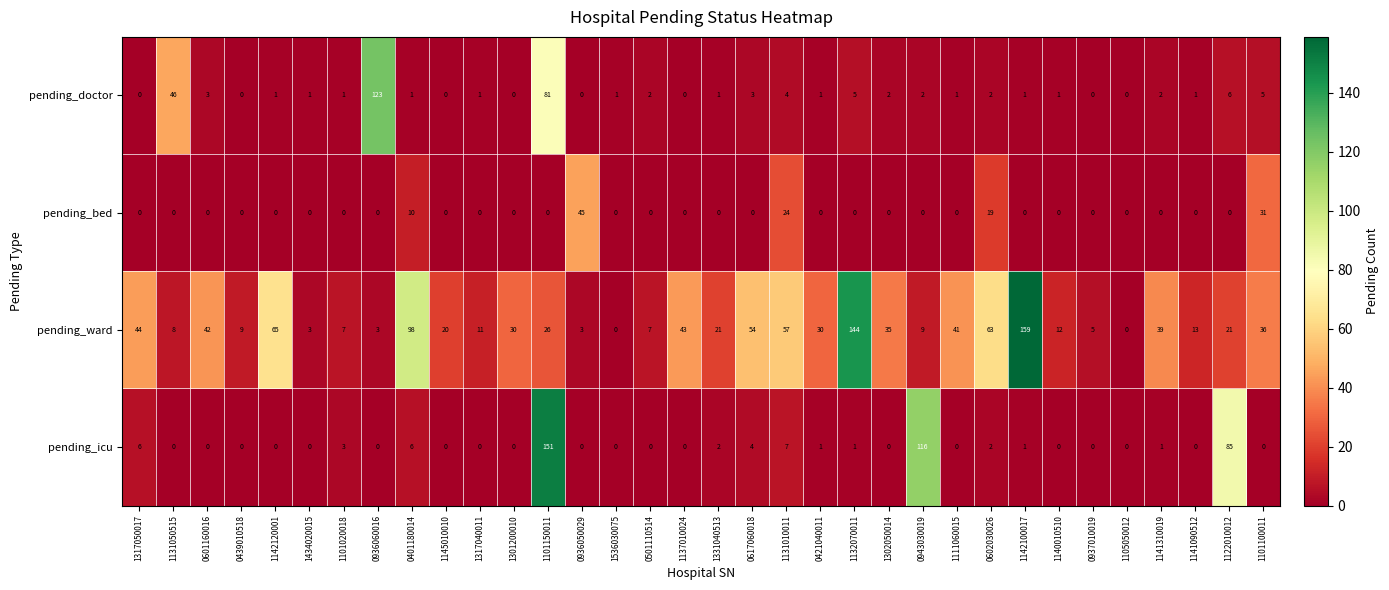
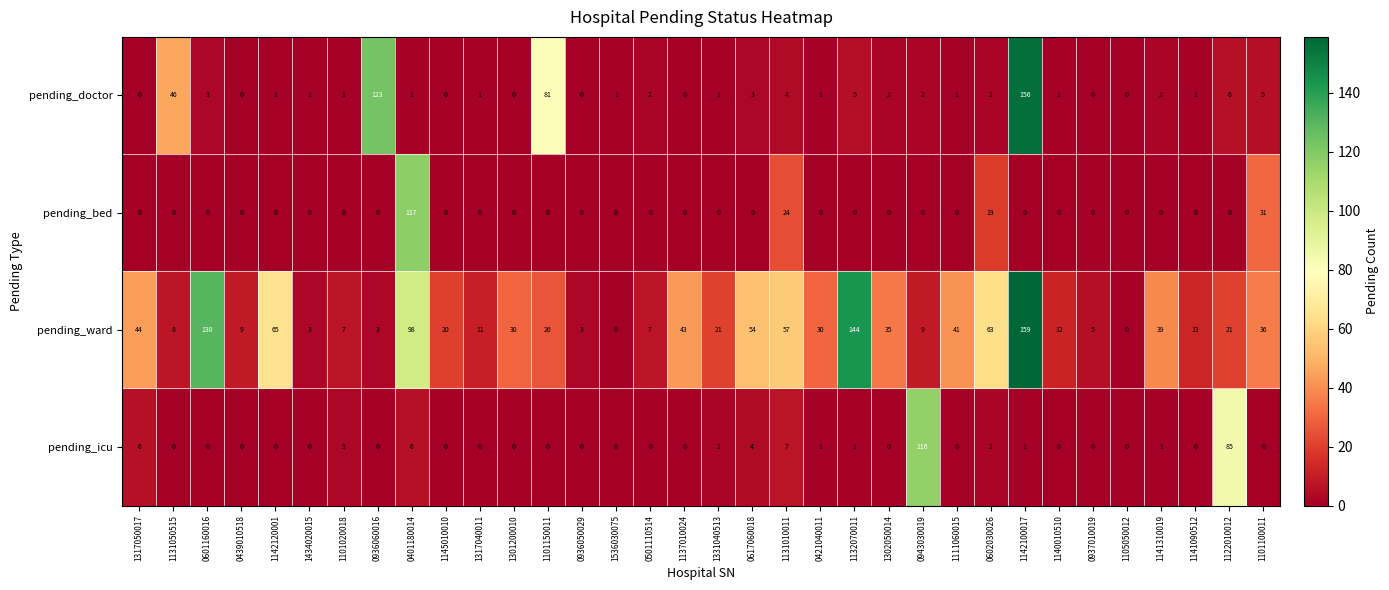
  {
    "pending_doctor": {
      "1317050017": 0,
      "1131050515": 46,
      "0601160016": 3,
      "0439010518": 0,
      "1142120001": 1,
      "1434020015": 1,
      "1101020018": 1,
      "0936060016": 123,
      "0401180014": 1,
      "1145010010": 0,
      "1317040011": 1,
      "1301200010": 0,
      "1101150011": 81,
      "0936050029": 0,
      "1536030075": 1,
      "0501110514": 2,
      "1137010024": 0,
      "1331040513": 1,
      "0617060018": 3,
      "1131010011": 4,
      "0421040011": 1,
      "1132070011": 5,
      "1302050014": 2,
      "0943030019": 2,
      "1111060015": 1,
      "0602030026": 2,
-     "1142100017": 1,
+     "1142100017": 156,
      "1140010510": 1,
      "0937010019": 0,
      "1105050012": 0,
      "1141310019": 2,
      "1141090512": 1,
      "1122010012": 6,
      "1101100011": 5
    },
    "pending_bed": {
      "1317050017": 0,
      "1131050515": 0,
      "0601160016": 0,
      "0439010518": 0,
      "1142120001": 0,
      "1434020015": 0,
      "1101020018": 0,
      "0936060016": 0,
-     "0401180014": 10,
+     "0401180014": 117,
      "1145010010": 0,
      "1317040011": 0,
      "1301200010": 0,
      "1101150011": 0,
-     "0936050029": 45,
+     "0936050029": 0,
      "1536030075": 0,
      "0501110514": 0,
      "1137010024": 0,
      "1331040513": 0,
      "0617060018": 0,
      "1131010011": 24,
      "0421040011": 0,
      "1132070011": 0,
      "1302050014": 0,
      "0943030019": 0,
      "1111060015": 0,
      "0602030026": 19,
      "1142100017": 0,
      "1140010510": 0,
      "0937010019": 0,
      "1105050012": 0,
      "1141310019": 0,
      "1141090512": 0,
      "1122010012": 0,
      "1101100011": 31
    },
    "pending_ward": {
      "1317050017": 44,
      "1131050515": 8,
-     "0601160016": 42,
+     "0601160016": 130,
      "0439010518": 9,
      "1142120001": 65,
      "1434020015": 3,
      "1101020018": 7,
      "0936060016": 3,
      "0401180014": 98,
      "1145010010": 20,
      "1317040011": 11,
      "1301200010": 30,
      "1101150011": 26,
      "0936050029": 3,
      "1536030075": 0,
      "0501110514": 7,
      "1137010024": 43,
      "1331040513": 21,
      "0617060018": 54,
      "1131010011": 57,
      "0421040011": 30,
      "1132070011": 144,
      "1302050014": 35,
      "0943030019": 9,
      "1111060015": 41,
      "0602030026": 63,
      "1142100017": 159,
      "1140010510": 12,
      "0937010019": 5,
      "1105050012": 0,
      "1141310019": 39,
      "1141090512": 13,
      "1122010012": 21,
      "1101100011": 36
    },
    "pending_icu": {
      "1317050017": 6,
      "1131050515": 0,
      "0601160016": 0,
      "0439010518": 0,
      "1142120001": 0,
      "1434020015": 0,
      "1101020018": 3,
      "0936060016": 0,
      "0401180014": 6,
      "1145010010": 0,
      "1317040011": 0,
      "1301200010": 0,
-     "1101150011": 151,
+     "1101150011": 0,
      "0936050029": 0,
      "1536030075": 0,
      "0501110514": 0,
      "1137010024": 0,
      "1331040513": 2,
      "0617060018": 4,
      "1131010011": 7,
      "0421040011": 1,
      "1132070011": 1,
      "1302050014": 0,
      "0943030019": 116,
      "1111060015": 0,
      "0602030026": 2,
      "1142100017": 1,
      "1140010510": 0,
      "0937010019": 0,
      "1105050012": 0,
      "1141310019": 1,
      "1141090512": 0,
      "1122010012": 85,
      "1101100011": 0
    }
  }
